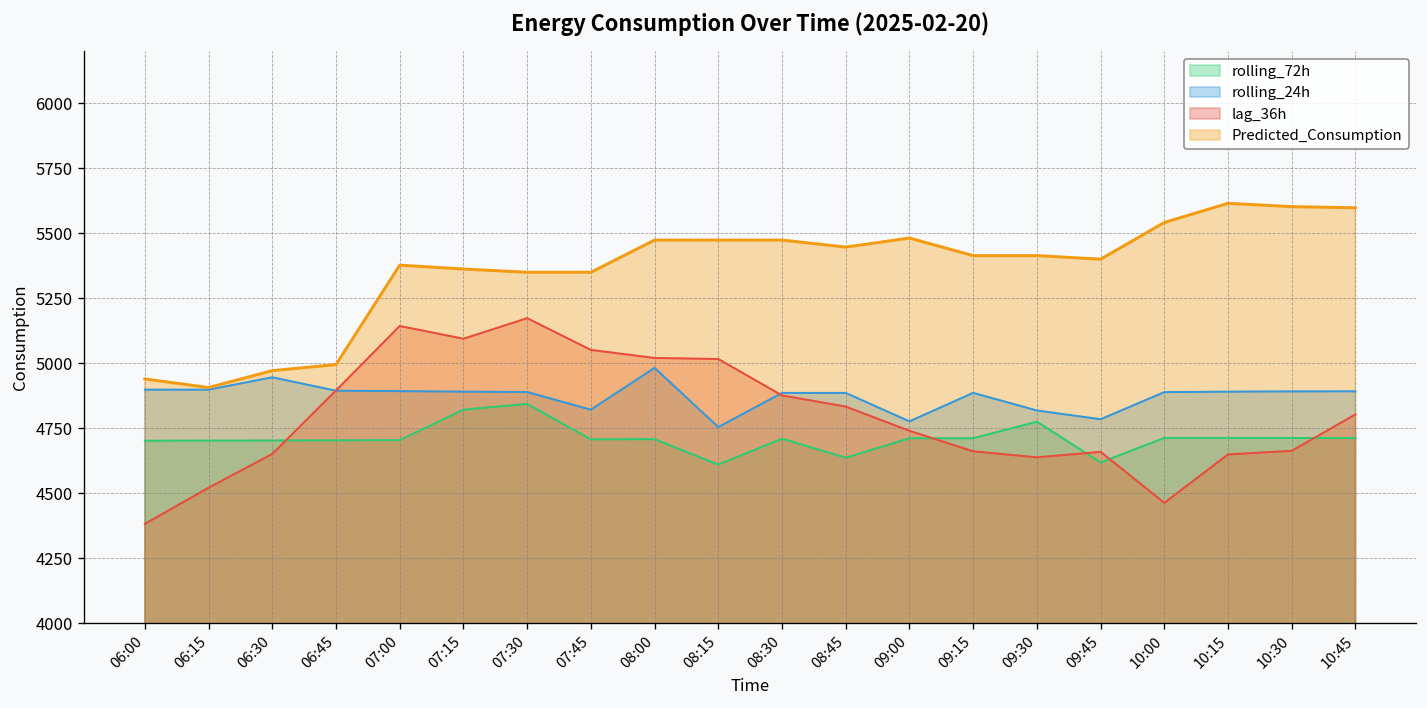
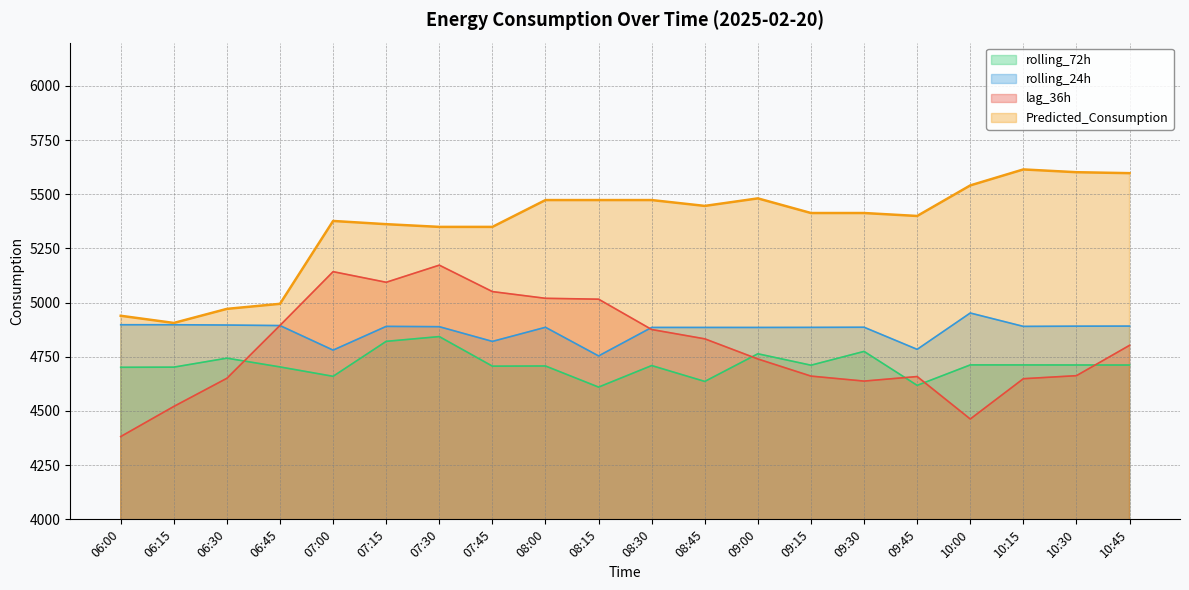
  {
    "rolling_72h": {
      "06:00": 4700,
      "06:15": 4700,
-     "06:30": 4700,
+     "06:30": 4740,
      "06:45": 4700,
-     "07:00": 4700,
+     "07:00": 4660,
      "07:15": 4820,
      "07:30": 4840,
      "07:45": 4710,
      "08:00": 4710,
      "08:15": 4610,
      "08:30": 4710,
      "08:45": 4640,
-     "09:00": 4710,
+     "09:00": 4760,
      "09:15": 4710,
      "09:30": 4780,
      "09:45": 4620,
      "10:00": 4710,
      "10:15": 4710,
      "10:30": 4710,
      "10:45": 4710
    },
    "rolling_24h": {
      "06:00": 4900,
-     "06:30": 4950,
-     "07:00": 4890,
+     "06:30": 4900,
+     "07:00": 4780,
      "07:15": 4890,
      "07:30": 4890,
      "07:45": 4820,
-     "08:00": 4980,
+     "08:00": 4890,
      "08:15": 4750,
      "08:45": 4890,
-     "09:00": 4780,
+     "09:00": 4890,
      "09:15": 4890,
-     "09:30": 4820,
+     "09:30": 4890,
      "09:45": 4780,
-     "10:00": 4890,
+     "10:00": 4950,
      "10:15": 4890,
      "10:30": 4890,
      "10:45": 4890
    }
  }
